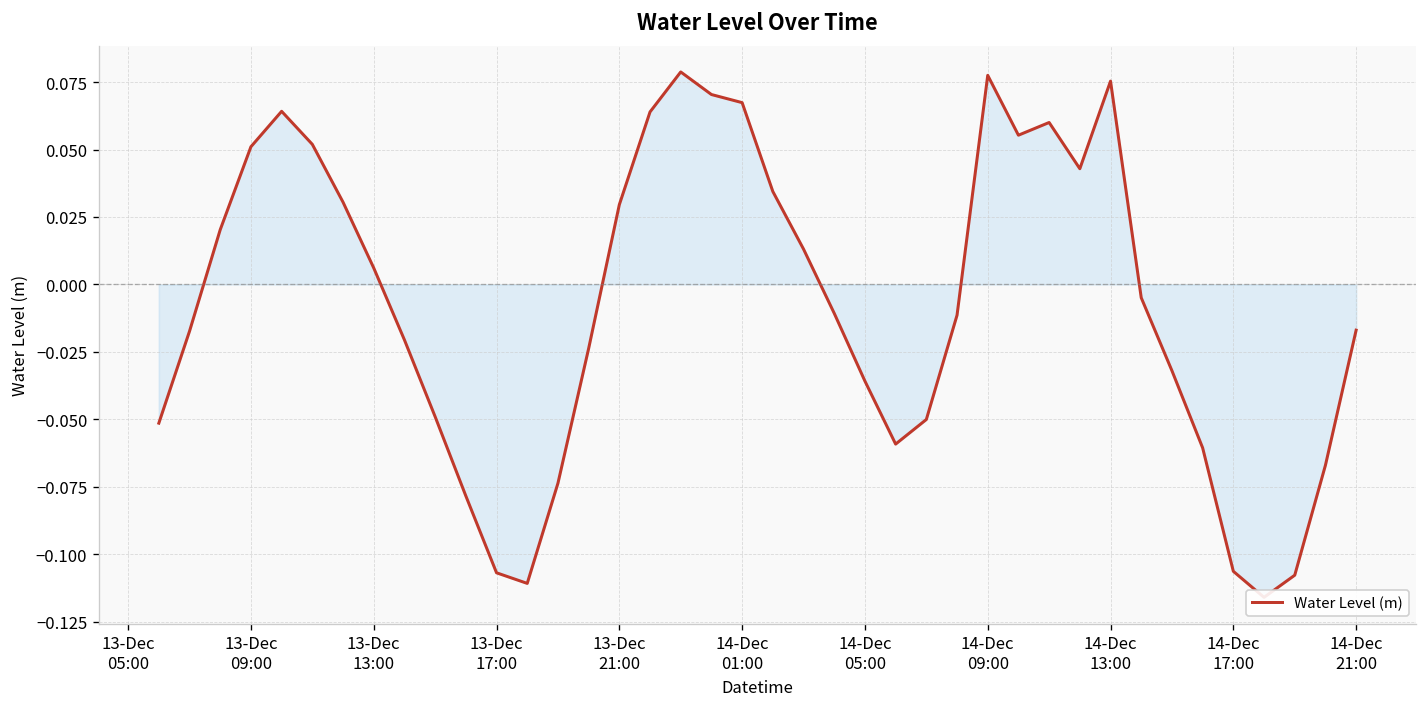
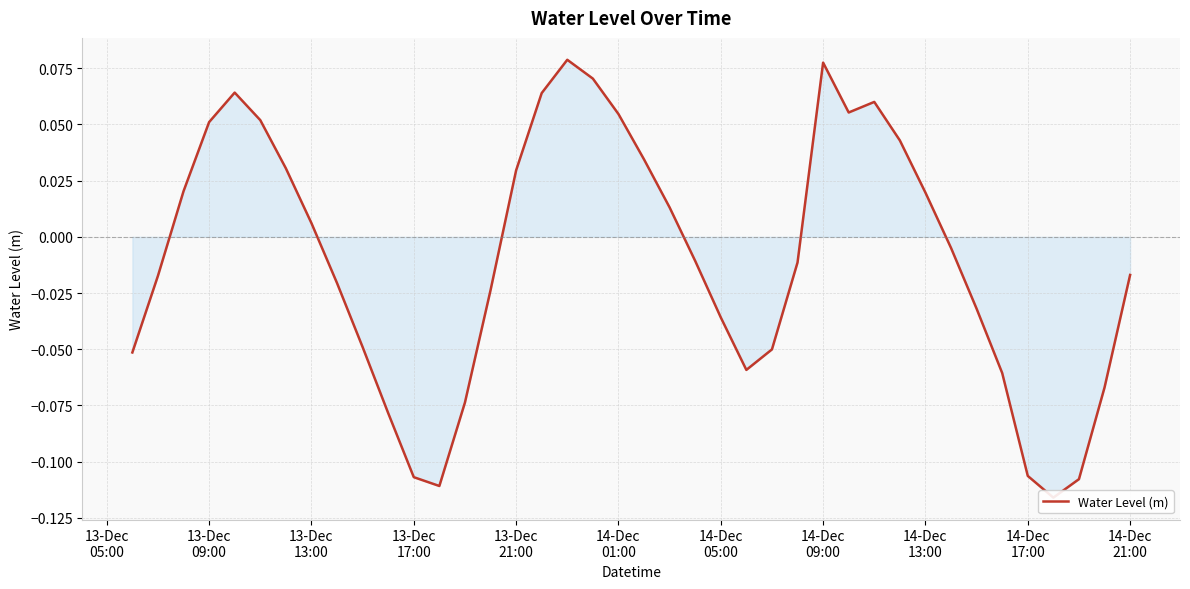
  {
    "Water Level (m)": {
      "13-Dec 17:00": -0.107,
-     "14-Dec 01:00": 0.067,
+     "14-Dec 01:00": 0.055,
      "14-Dec 05:00": -0.036,
-     "14-Dec 13:00": 0.075,
+     "14-Dec 13:00": 0.020,
      "14-Dec 17:00": -0.106,
      "14-Dec 21:00": -0.017
    }
  }
